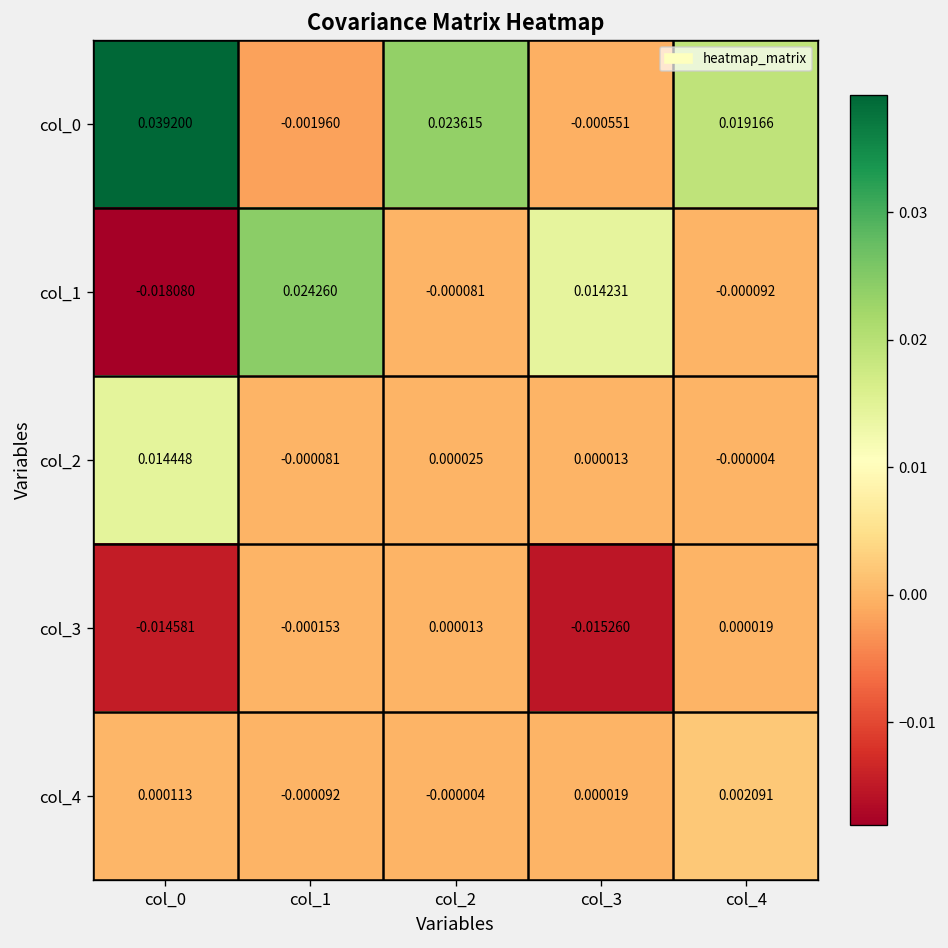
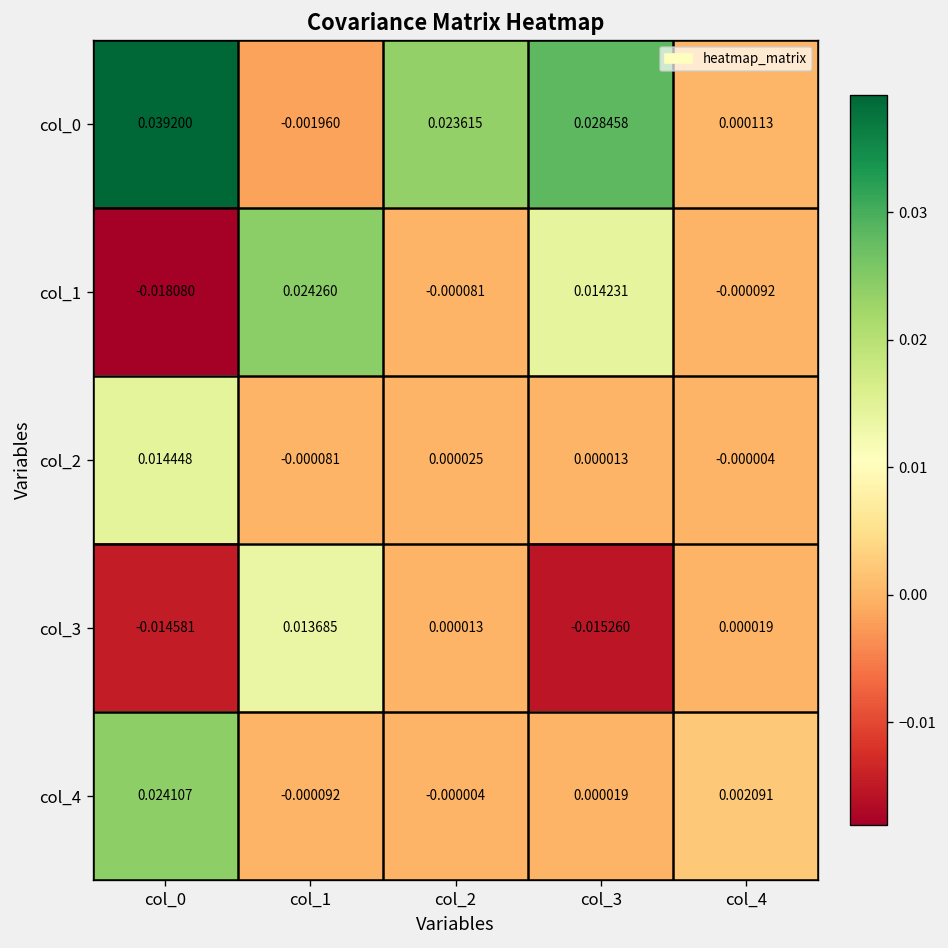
  {
    "col_0": {
      "col_0": 0.039200,
      "col_1": -0.001960,
      "col_2": 0.023615,
-     "col_3": -0.000551,
-     "col_4": 0.019166
+     "col_3": 0.028458,
+     "col_4": 0.000113
    },
    "col_1": {
      "col_0": -0.018080,
      "col_1": 0.024260,
      "col_2": -0.000081,
      "col_3": 0.014231,
      "col_4": -0.000092
    },
    "col_2": {
      "col_0": 0.014448,
      "col_1": -0.000081,
      "col_2": 0.000025,
      "col_3": 0.000013,
      "col_4": -0.000004
    },
    "col_3": {
      "col_0": -0.014581,
-     "col_1": -0.000153,
+     "col_1": 0.013685,
      "col_2": 0.000013,
      "col_3": -0.015260,
      "col_4": 0.000019
    },
    "col_4": {
-     "col_0": 0.000113,
+     "col_0": 0.024107,
      "col_1": -0.000092,
      "col_2": -0.000004,
      "col_3": 0.000019,
      "col_4": 0.002091
    }
  }
